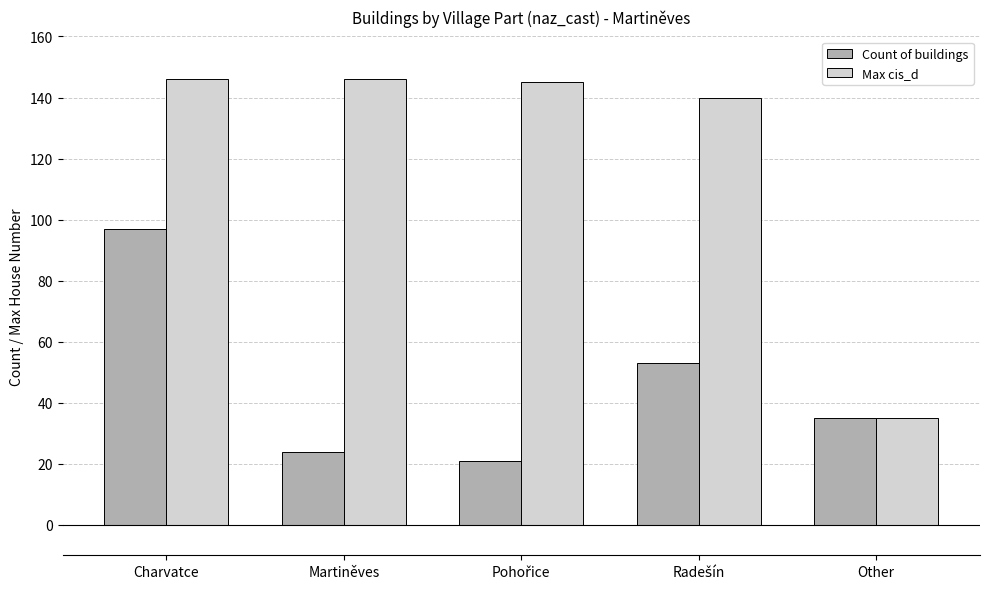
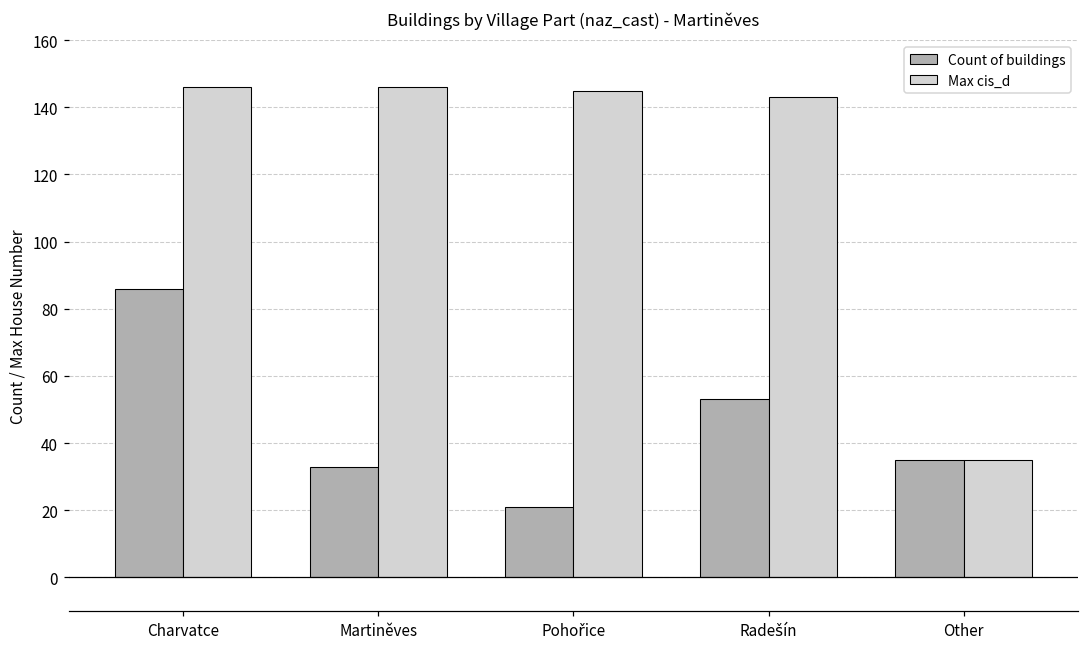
  {
    "Count of buildings": {
-     "Charvatce": 97,
-     "Martiněves": 24,
+     "Charvatce": 86,
+     "Martiněves": 33,
      "Pohořice": 21,
      "Radešín": 53,
      "Other": 35
    },
    "Max cis_d": {
      "Charvatce": 146,
      "Martiněves": 146,
      "Pohořice": 145,
-     "Radešín": 140,
+     "Radešín": 143,
      "Other": 35
    }
  }
